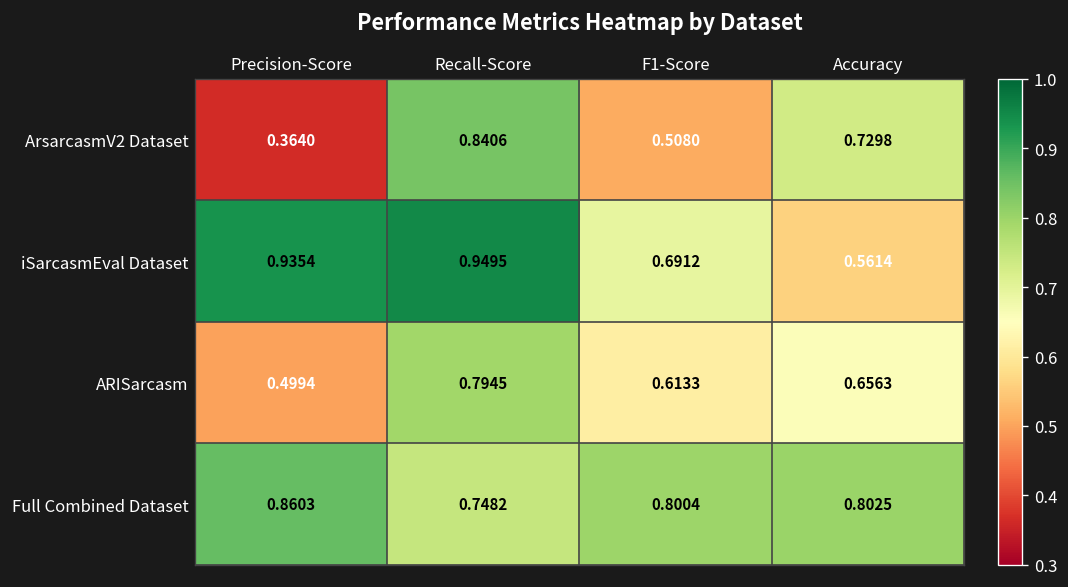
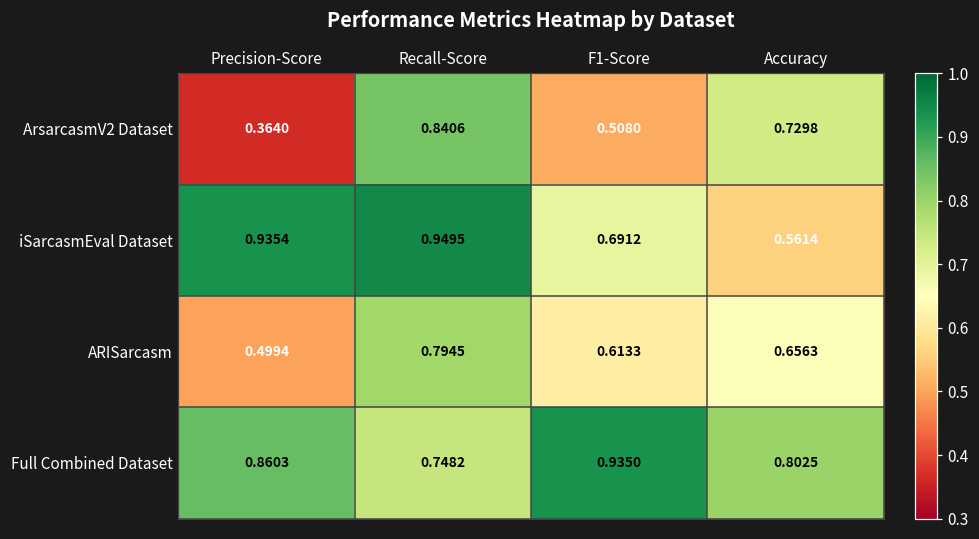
  {
    "ArsarcasmV2 Dataset": {
      "Precision-Score": 0.3640,
      "Recall-Score": 0.8406,
      "F1-Score": 0.5080,
      "Accuracy": 0.7298
    },
    "iSarcasmEval Dataset": {
      "Precision-Score": 0.9354,
      "Recall-Score": 0.9495,
      "F1-Score": 0.6912,
      "Accuracy": 0.5614
    },
    "ARISarcasm": {
      "Precision-Score": 0.4994,
      "Recall-Score": 0.7945,
      "F1-Score": 0.6133,
      "Accuracy": 0.6563
    },
    "Full Combined Dataset": {
      "Precision-Score": 0.8603,
      "Recall-Score": 0.7482,
-     "F1-Score": 0.8004,
+     "F1-Score": 0.9350,
      "Accuracy": 0.8025
    }
  }
